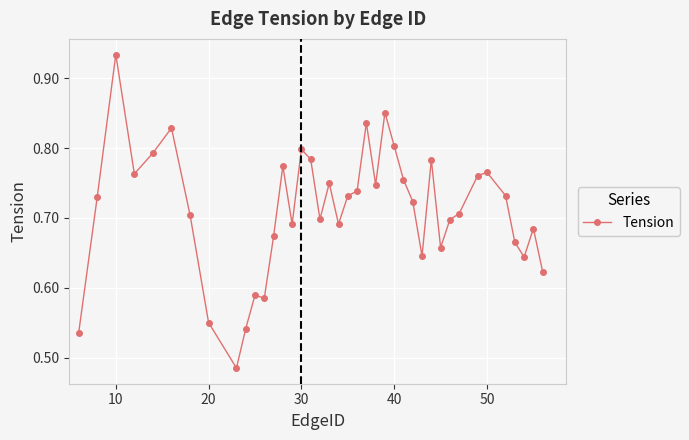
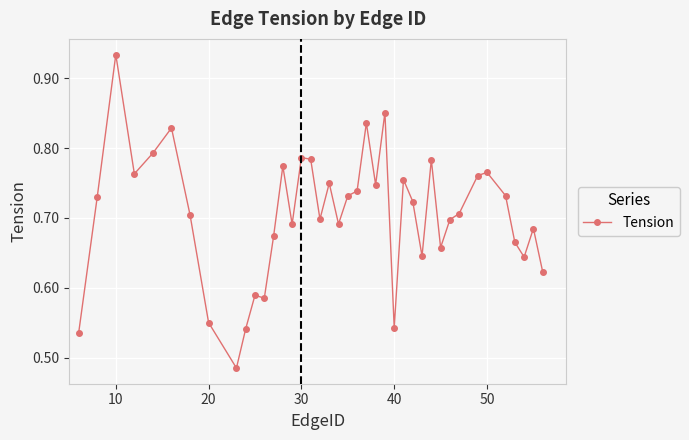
  {
    "10": 0.93,
    "20": 0.55,
-   "30": 0.80,
-   "40": 0.80,
+   "30": 0.79,
+   "40": 0.54,
    "50": 0.77
  }
